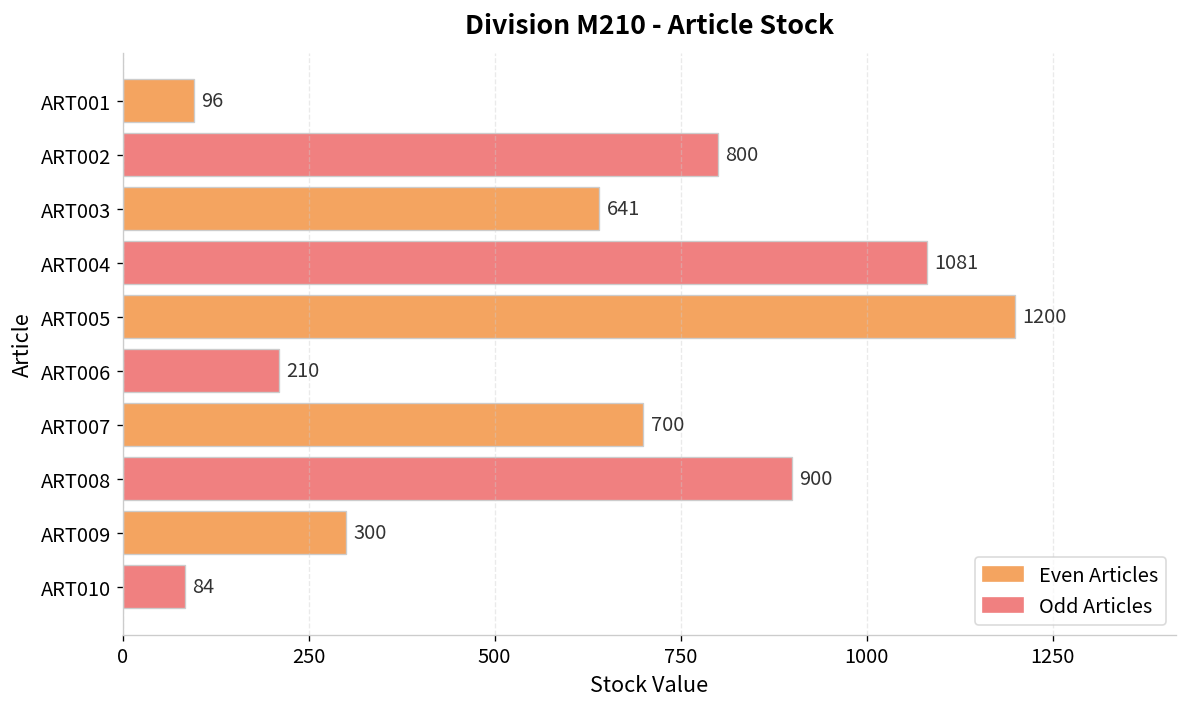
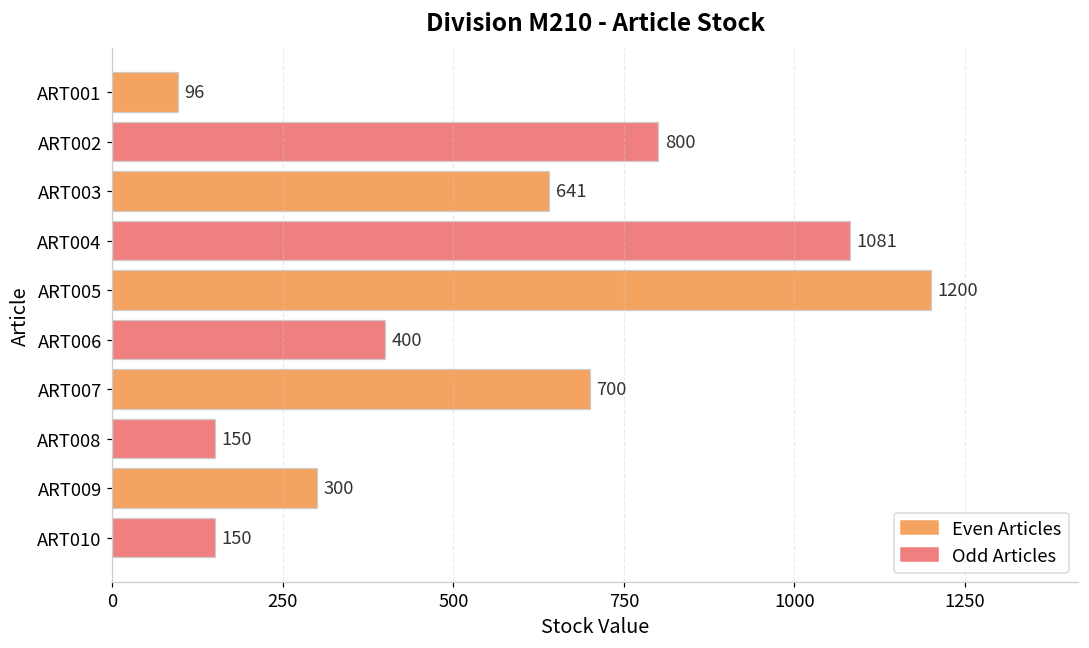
  {
    "ART001": 96,
    "ART002": 800,
    "ART003": 641,
    "ART004": 1081,
    "ART005": 1200,
-   "ART006": 210,
+   "ART006": 400,
    "ART007": 700,
-   "ART008": 900,
+   "ART008": 150,
    "ART009": 300,
-   "ART010": 84
+   "ART010": 150
  }
